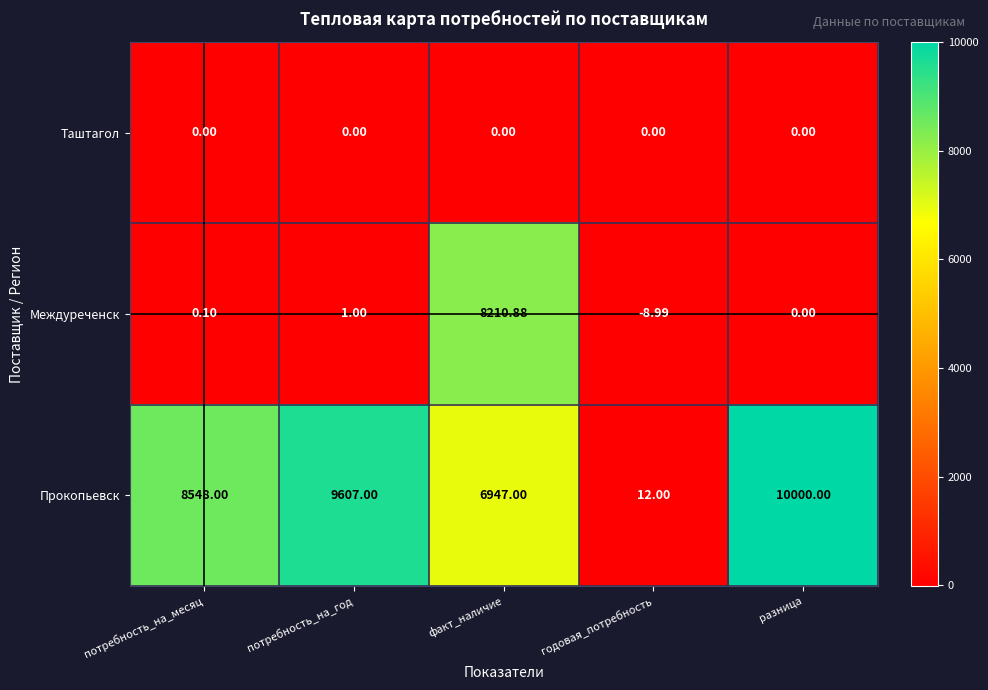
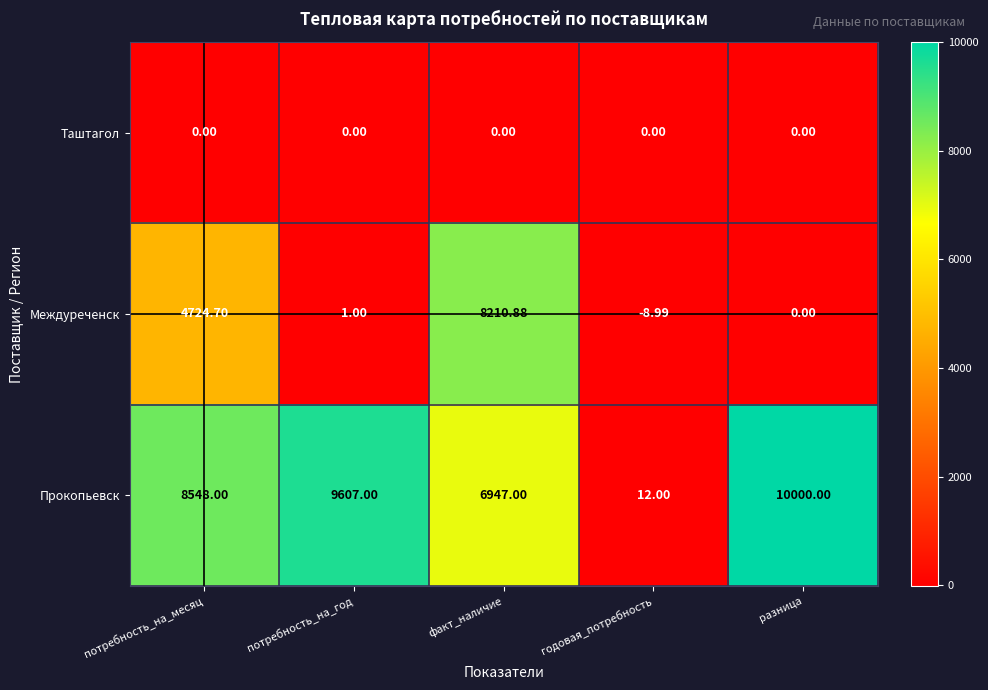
  {
    "Таштагол": {
      "потребность_на_месяц": 0.00,
      "потребность_на_год": 0.00,
      "факт_наличие": 0.00,
      "годовая_потребность": 0.00,
      "разница": 0.00
    },
    "Междуреченск": {
-     "потребность_на_месяц": 0.10,
+     "потребность_на_месяц": 4724.70,
      "потребность_на_год": 1.00,
      "факт_наличие": 8210.88,
      "годовая_потребность": -8.99,
      "разница": 0.00
    },
    "Прокопьевск": {
      "потребность_на_месяц": 8548.00,
      "потребность_на_год": 9607.00,
      "факт_наличие": 6947.00,
      "годовая_потребность": 12.00,
      "разница": 10000.00
    }
  }
